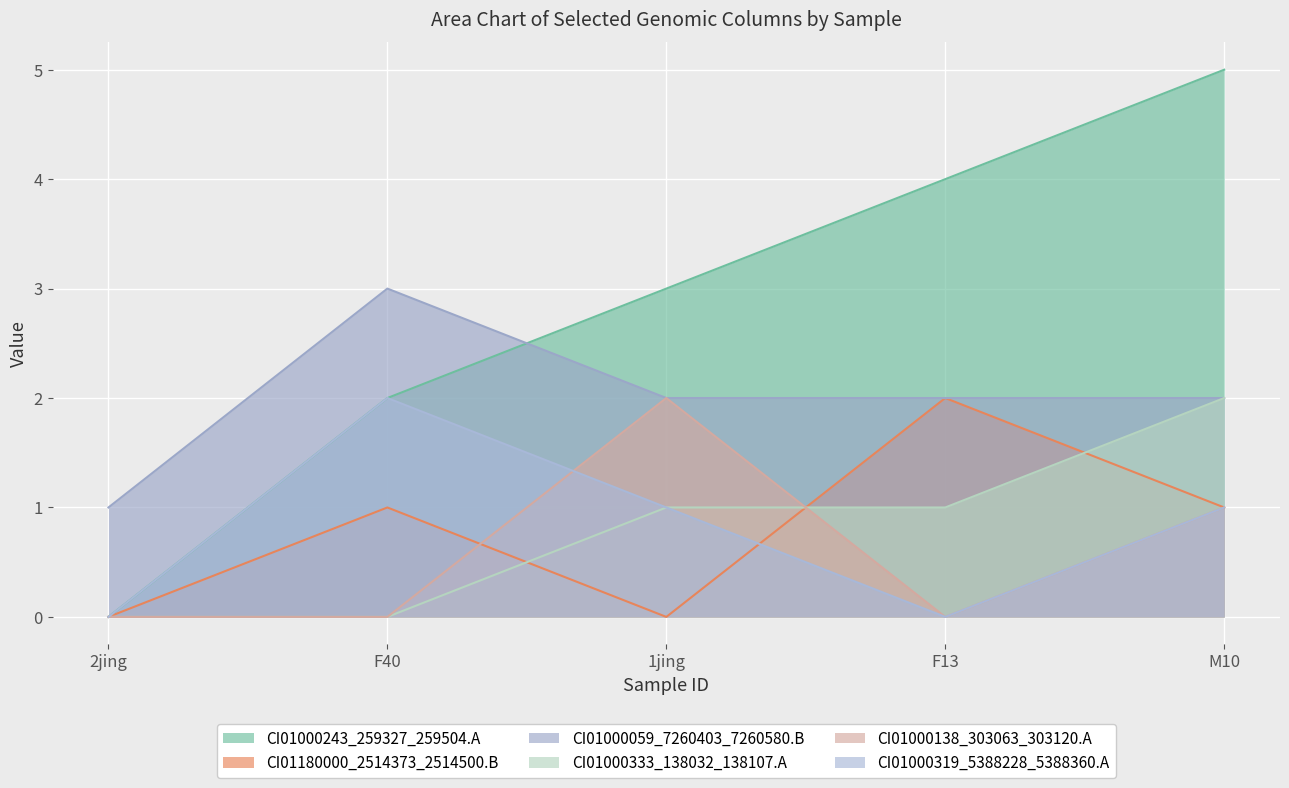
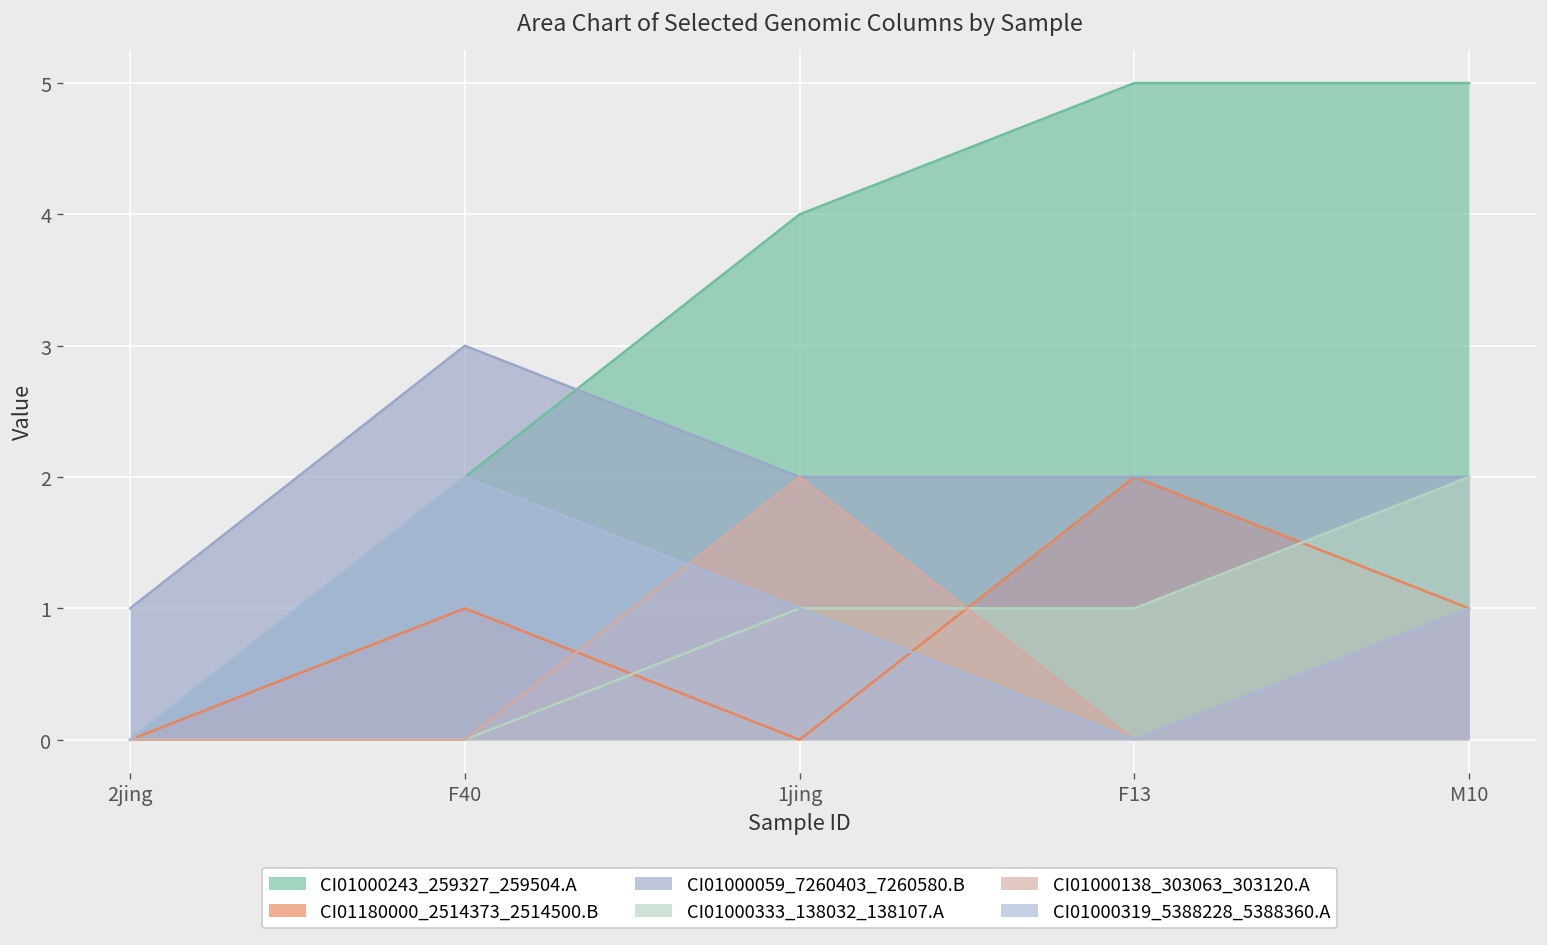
  {
    "CI01000243_259327_259504.A": {
-     "1jing": 3,
-     "F13": 4,
+     "1jing": 4,
+     "F13": 5,
      "M10": 5
    },
    "CI01180000_2514373_2514500.B": {
      "F40": 1,
      "1jing": 0
    }
  }
